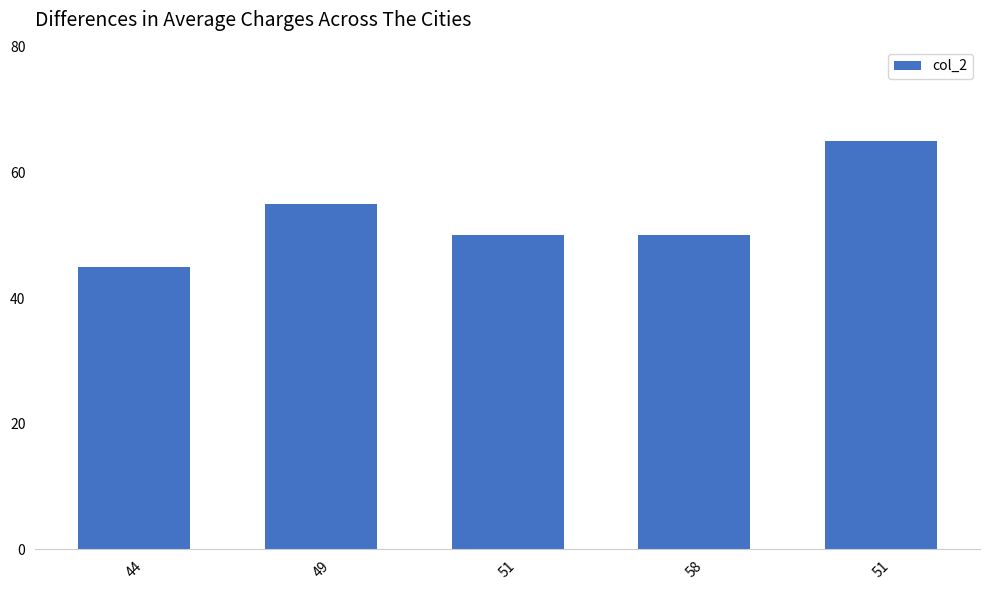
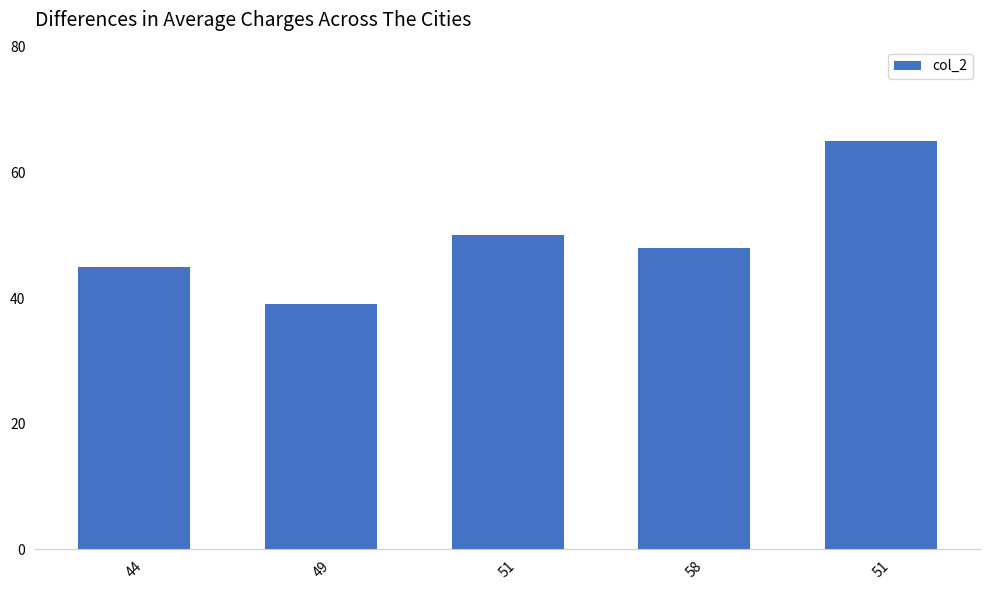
  {
    "44": 45,
-   "49": 55,
-   "58": 50
+   "49": 39,
+   "58": 48
  }
